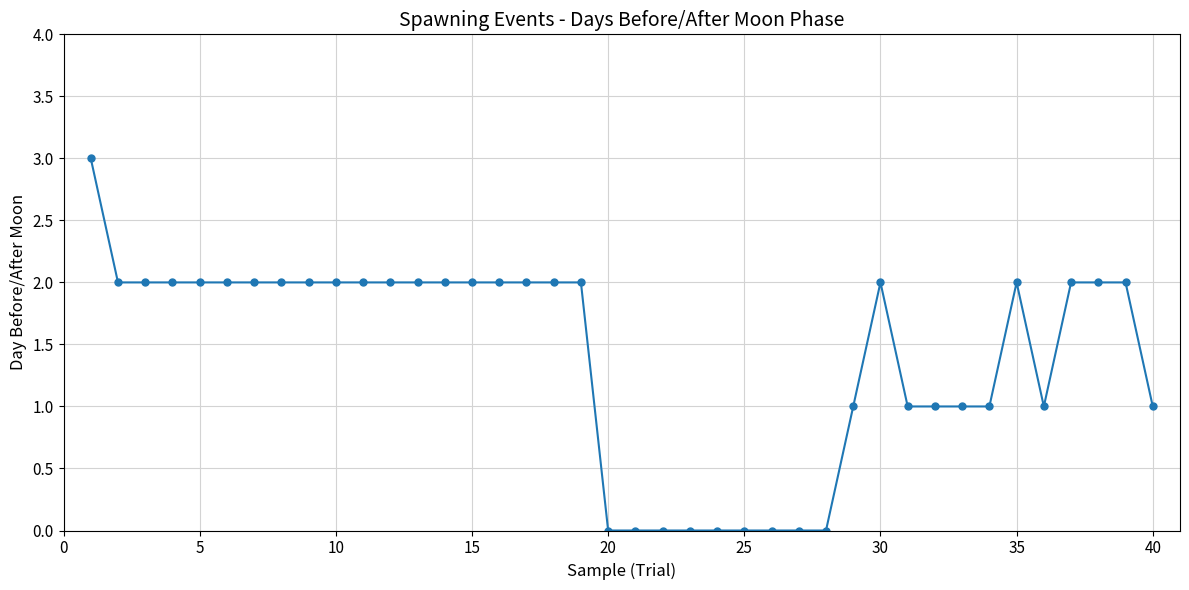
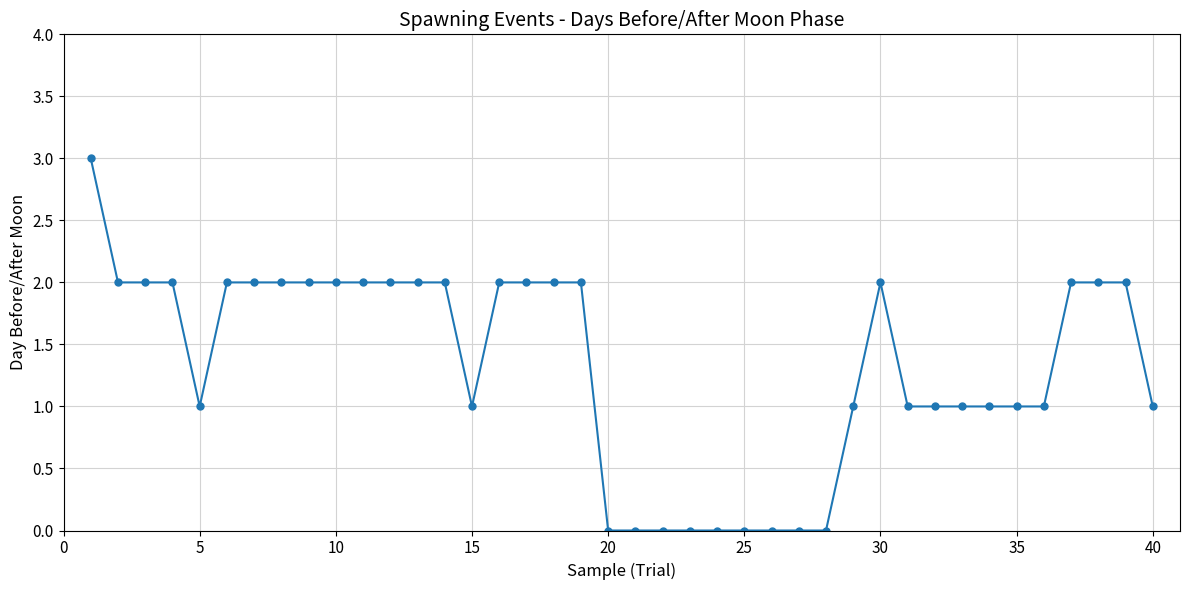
  {
-   "5": 2,
+   "5": 1,
    "10": 2,
-   "15": 2,
+   "15": 1,
    "20": 0,
    "25": 0,
    "30": 2,
-   "35": 2,
+   "35": 1,
    "40": 1
  }
